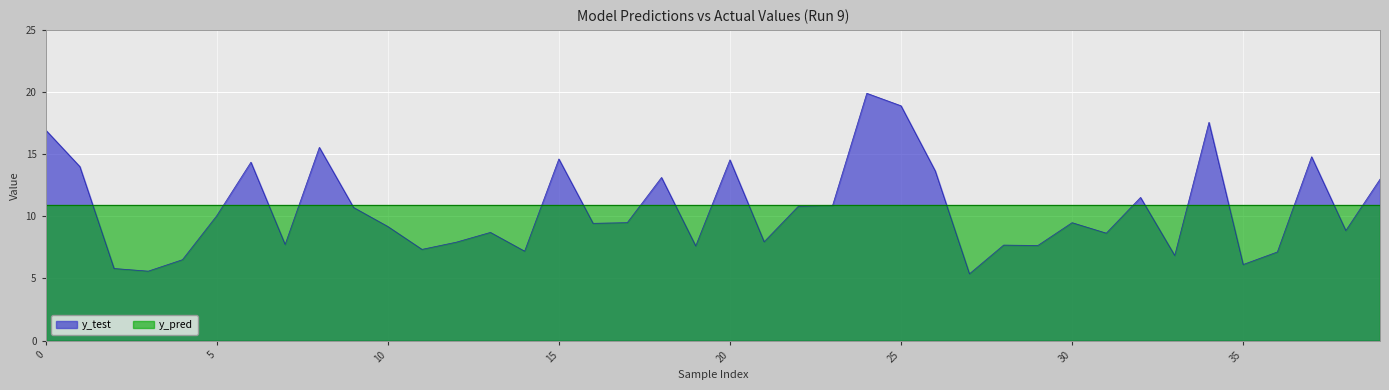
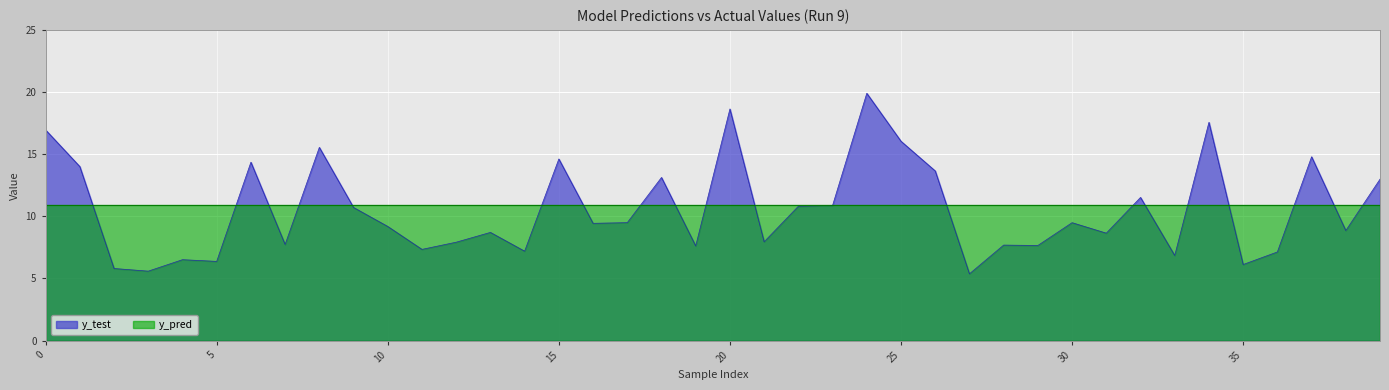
  {
    "y_test": {
      "0": 17.0,
-     "5": 10.0,
+     "5": 6.4,
      "10": 9.2,
      "15": 14.6,
-     "20": 14.5,
-     "25": 18.9,
+     "20": 18.6,
+     "25": 16.0,
      "30": 9.5,
      "35": 6.1
    },
    "y_pred": {
      "0": 10.9,
      "5": 10.9,
      "10": 10.9,
      "15": 10.9,
      "20": 10.9,
      "25": 10.9,
      "30": 10.9,
      "35": 10.9
    }
  }
